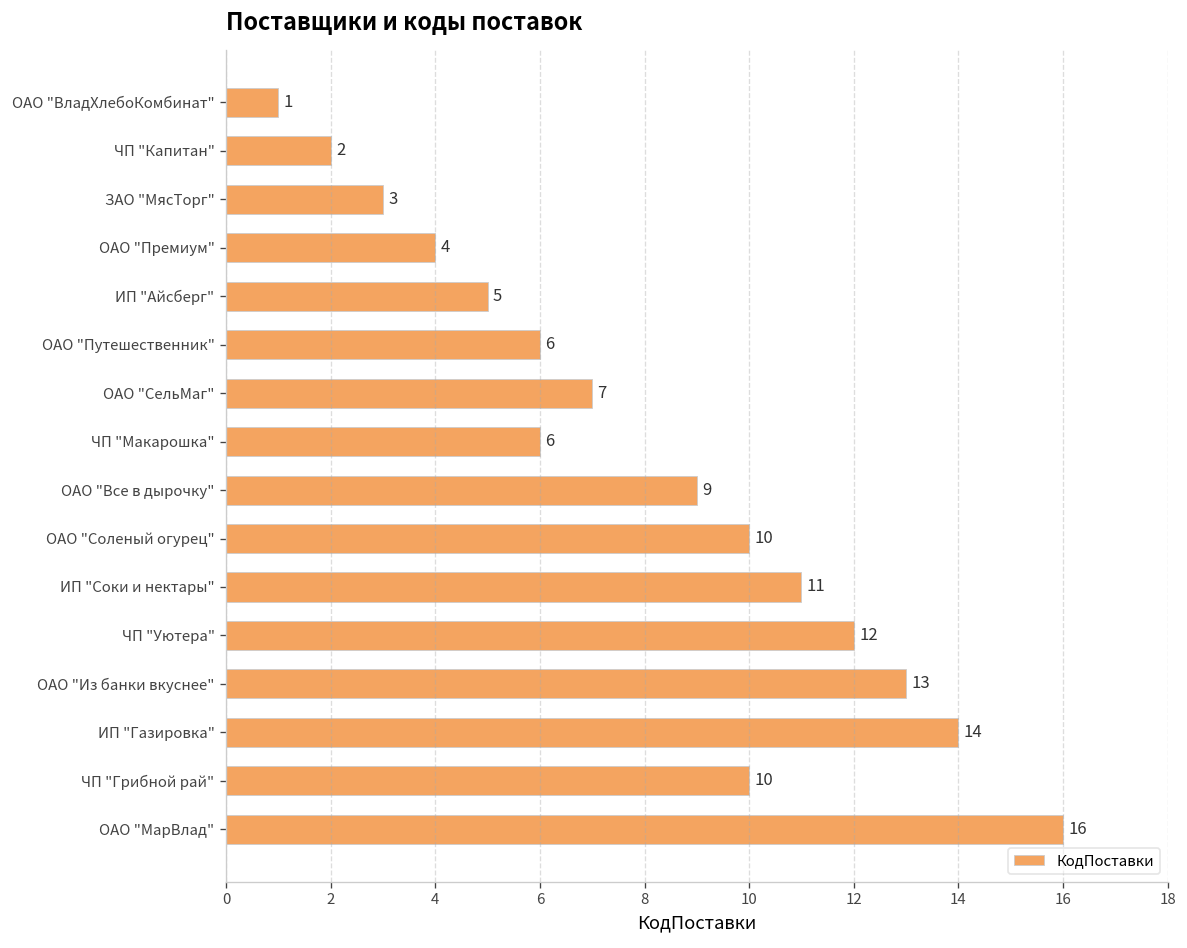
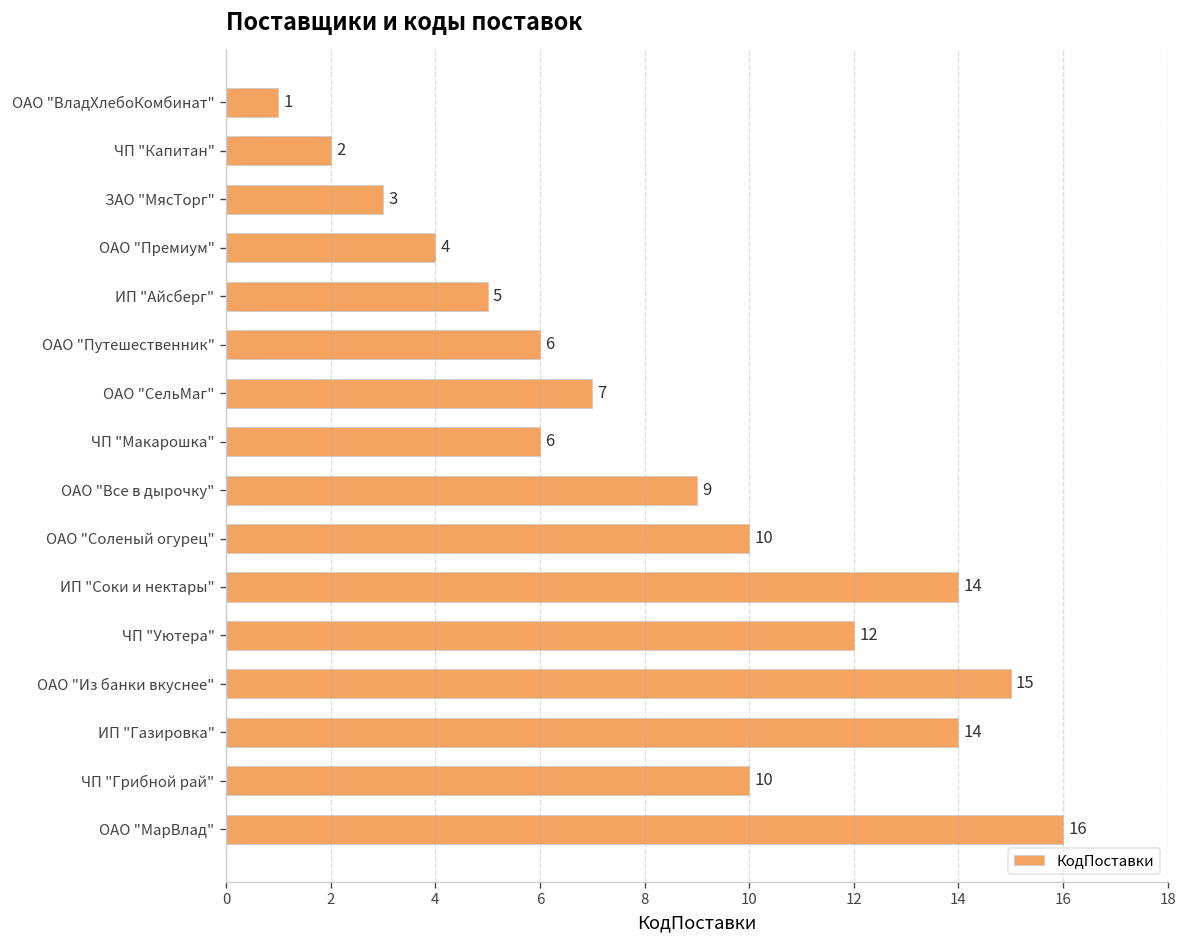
  {
    "ОАО \"ВладХлебоКомбинат\"": 1,
    "ЧП \"Капитан\"": 2,
    "ЗАО \"МясТорг\"": 3,
    "ОАО \"Премиум\"": 4,
    "ИП \"Айсберг\"": 5,
    "ОАО \"Путешественник\"": 6,
    "ОАО \"СельМаг\"": 7,
    "ЧП \"Макарошка\"": 6,
    "ОАО \"Все в дырочку\"": 9,
    "ОАО \"Соленый огурец\"": 10,
-   "ИП \"Соки и нектары\"": 11,
+   "ИП \"Соки и нектары\"": 14,
    "ЧП \"Уютера\"": 12,
-   "ОАО \"Из банки вкуснее\"": 13,
+   "ОАО \"Из банки вкуснее\"": 15,
    "ИП \"Газировка\"": 14,
    "ЧП \"Грибной рай\"": 10,
    "ОАО \"МарВлад\"": 16
  }
